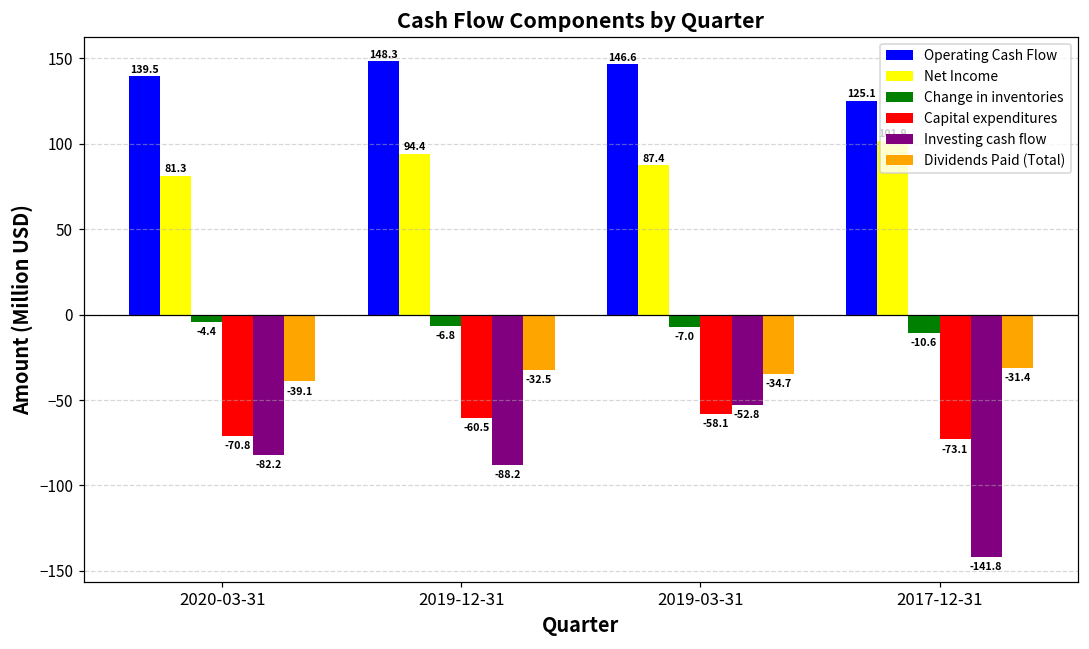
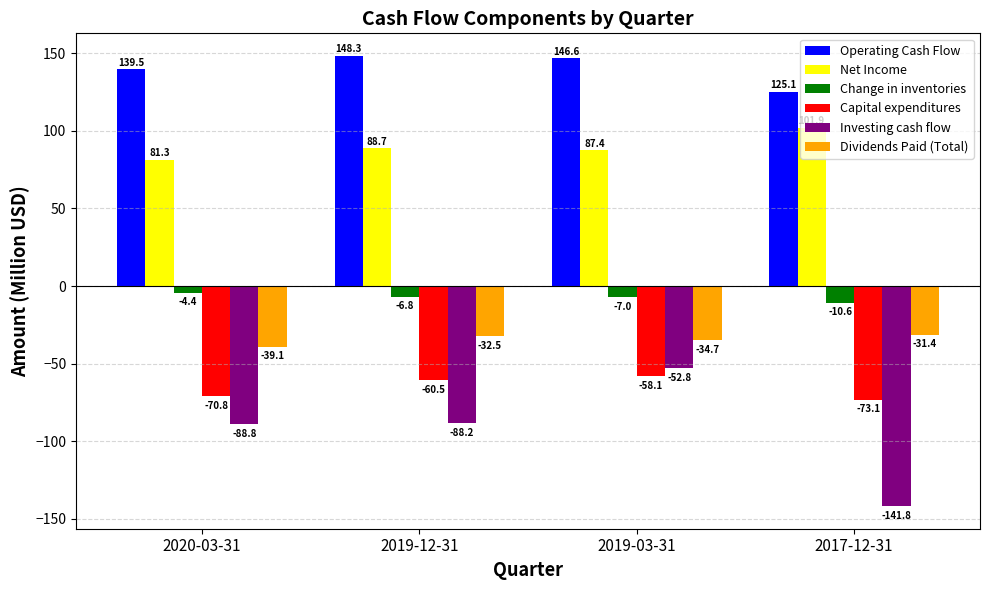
  {
    "Operating Cash Flow": {
      "2020-03-31": 139.5,
      "2019-12-31": 148.3,
      "2019-03-31": 146.6,
      "2017-12-31": 125.1
    },
    "Net Income": {
      "2020-03-31": 81.3,
-     "2019-12-31": 94.4,
+     "2019-12-31": 88.7,
      "2019-03-31": 87.4
    },
    "Change in inventories": {
      "2020-03-31": -4.4,
      "2019-12-31": -6.8,
      "2019-03-31": -7.0,
      "2017-12-31": -10.6
    },
    "Capital expenditures": {
      "2020-03-31": -70.8,
      "2019-12-31": -60.5,
      "2019-03-31": -58.1,
      "2017-12-31": -73.1
    },
    "Investing cash flow": {
-     "2020-03-31": -82.2,
+     "2020-03-31": -88.8,
      "2019-12-31": -88.2,
      "2019-03-31": -52.8,
      "2017-12-31": -141.8
    },
    "Dividends Paid (Total)": {
      "2020-03-31": -39.1,
      "2019-12-31": -32.5,
      "2019-03-31": -34.7,
      "2017-12-31": -31.4
    }
  }
